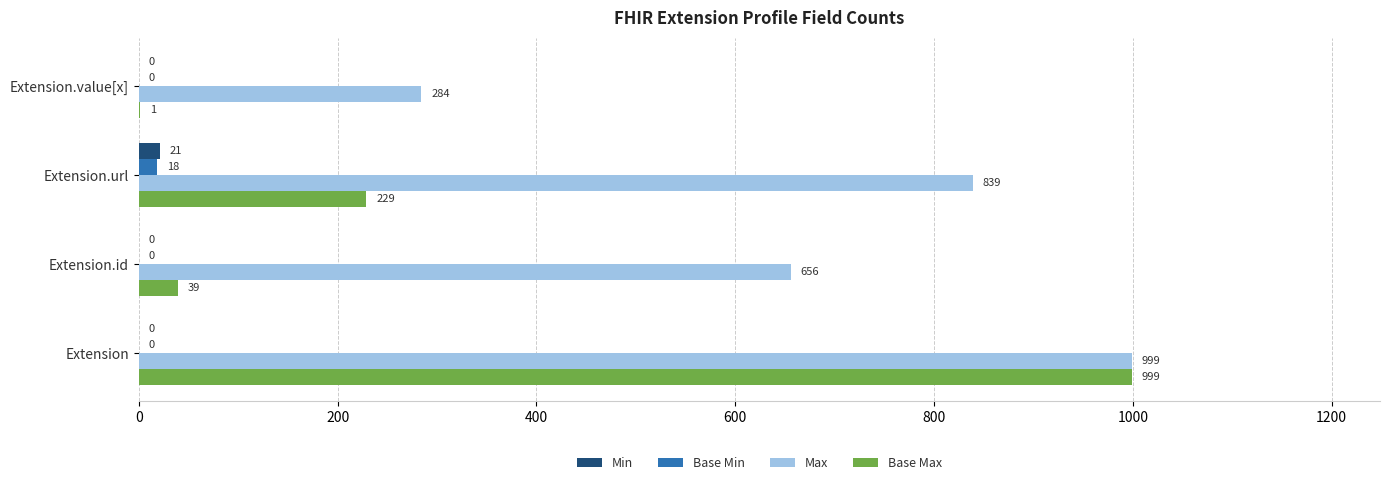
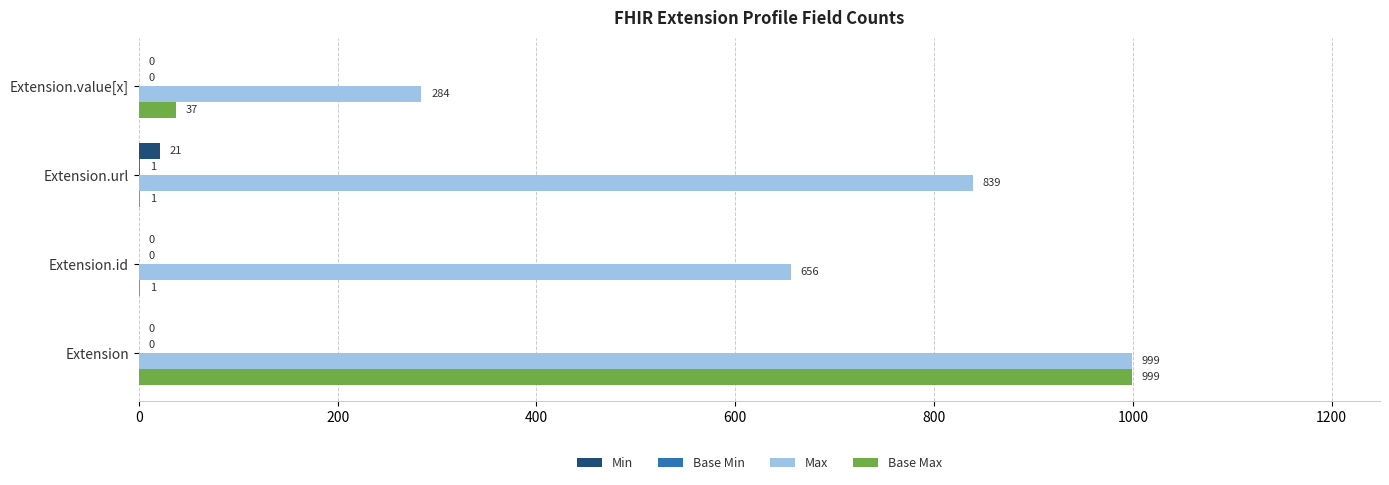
  {
    "Min": {
      "Extension.value[x]": 0,
      "Extension.url": 21,
      "Extension.id": 0,
      "Extension": 0
    },
    "Base Min": {
      "Extension.value[x]": 0,
-     "Extension.url": 18,
+     "Extension.url": 1,
      "Extension.id": 0,
      "Extension": 0
    },
    "Max": {
      "Extension.value[x]": 284,
      "Extension.url": 839,
      "Extension.id": 656,
      "Extension": 999
    },
    "Base Max": {
-     "Extension.value[x]": 1,
-     "Extension.url": 229,
-     "Extension.id": 39,
+     "Extension.value[x]": 37,
+     "Extension.url": 1,
+     "Extension.id": 1,
      "Extension": 999
    }
  }
